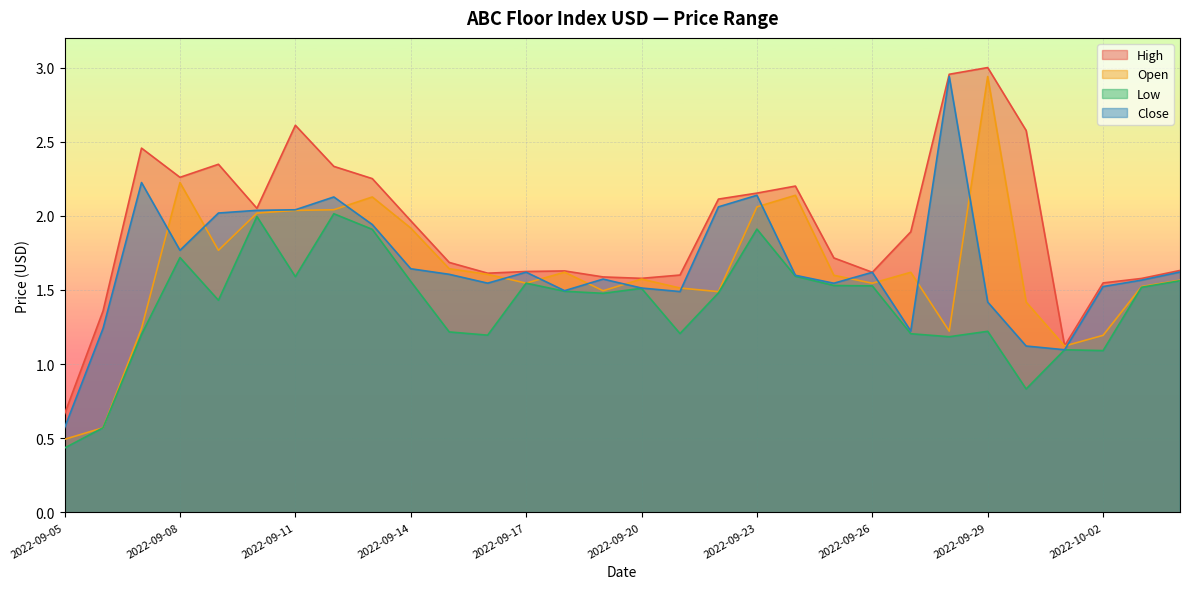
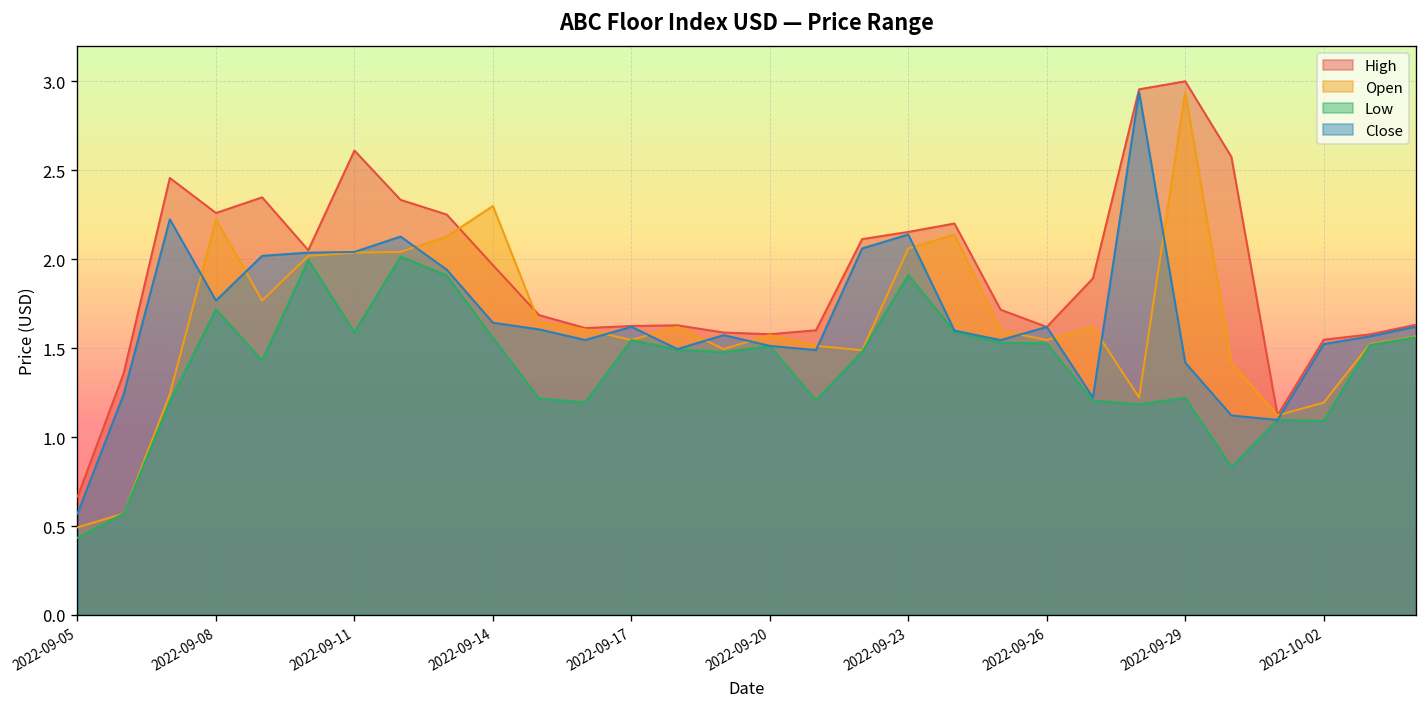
  {
    "High": {
      "2022-09-05": 0.66,
      "2022-09-08": 2.26,
      "2022-09-11": 2.61,
      "2022-09-14": 1.97,
      "2022-09-29": 3.00,
      "2022-10-02": 1.55
    },
    "Open": {
      "2022-09-05": 0.49,
      "2022-09-08": 2.22,
-     "2022-09-14": 1.92,
+     "2022-09-14": 2.30,
      "2022-09-23": 2.06,
      "2022-09-26": 1.55,
      "2022-09-29": 2.94,
      "2022-10-02": 1.19
    },
    "Low": {
      "2022-09-05": 0.43,
      "2022-09-08": 1.72,
      "2022-09-11": 1.59,
      "2022-09-14": 1.56,
      "2022-09-23": 1.91,
      "2022-09-26": 1.53,
      "2022-09-29": 1.22,
      "2022-10-02": 1.09
    },
    "Close": {
      "2022-09-05": 0.57,
      "2022-09-08": 1.77,
      "2022-09-14": 1.64,
      "2022-09-29": 1.42,
      "2022-10-02": 1.52
    }
  }
